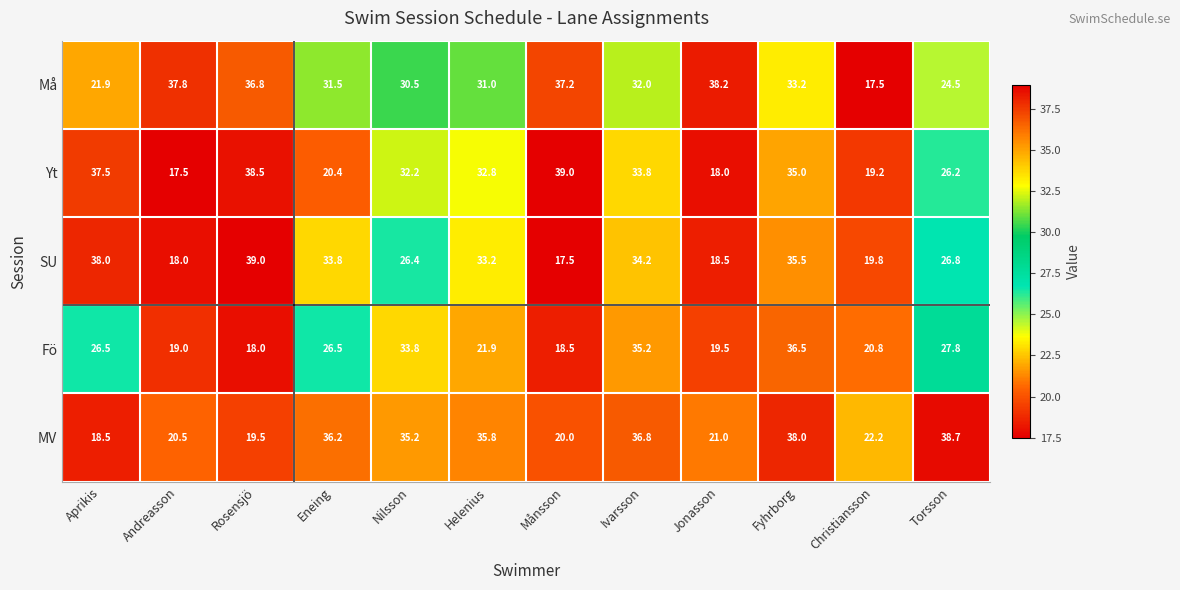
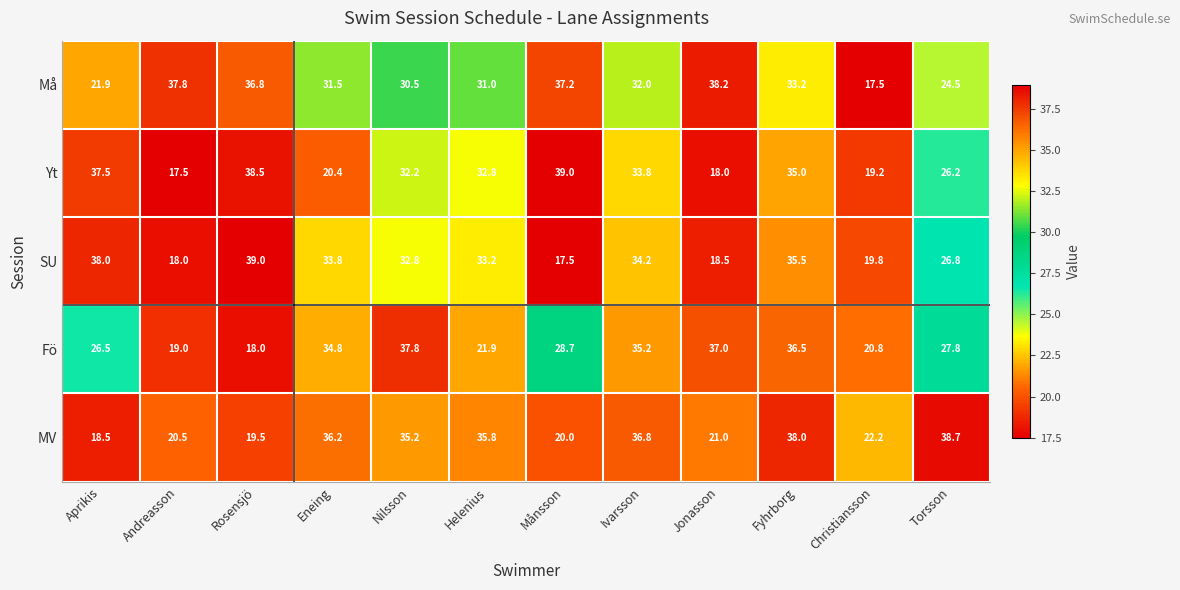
  {
    "SU": {
-     "Nilsson": 26.4
+     "Nilsson": 32.8
    },
    "Fö": {
-     "Eneing": 26.5,
-     "Nilsson": 33.8,
-     "Månsson": 18.5,
-     "Jonasson": 19.5
+     "Eneing": 34.8,
+     "Nilsson": 37.8,
+     "Månsson": 28.7,
+     "Jonasson": 37.0
    }
  }
